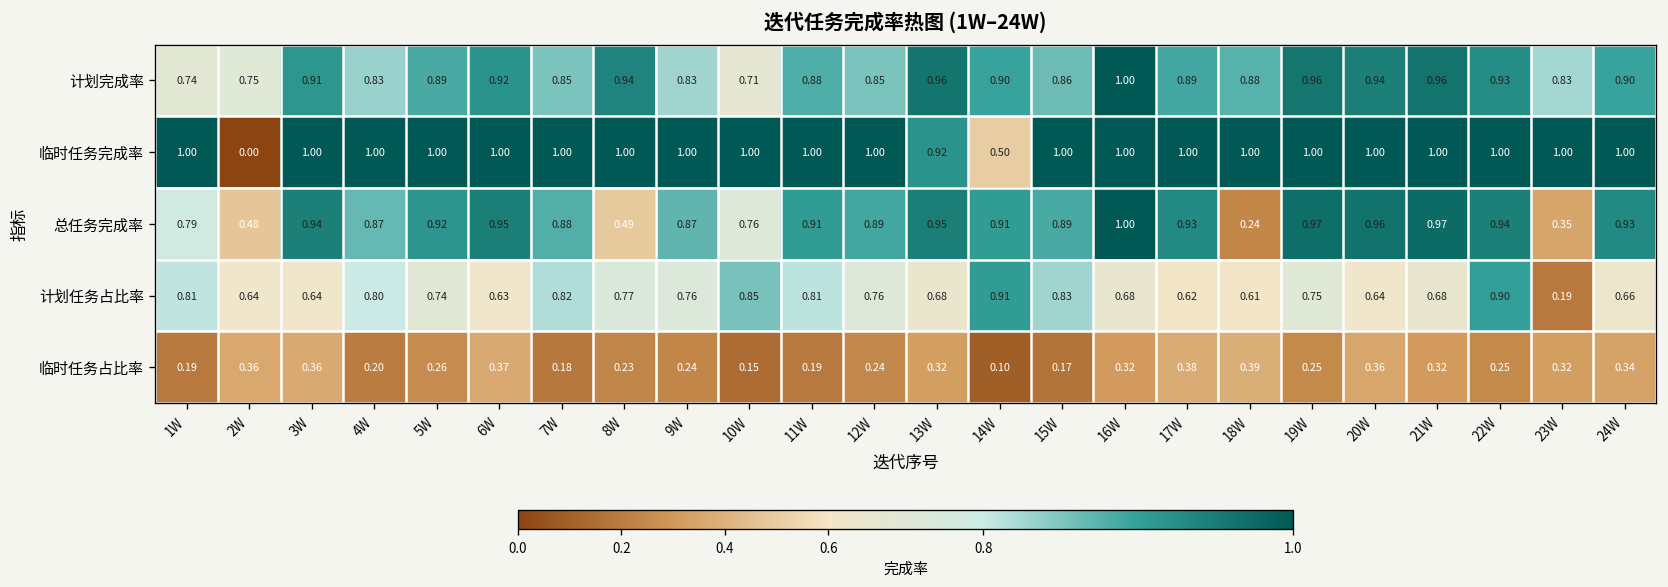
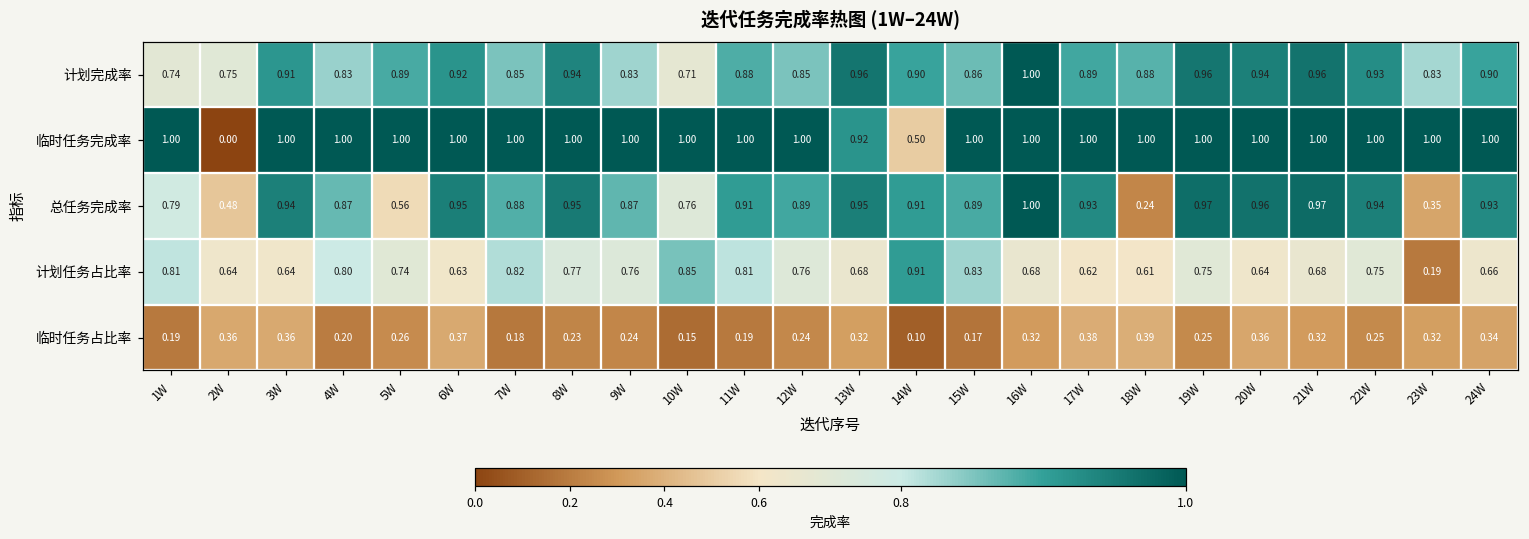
  {
    "计划完成率": {
      "1W": 0.74,
      "2W": 0.75,
      "3W": 0.91,
      "4W": 0.83,
      "5W": 0.89,
      "6W": 0.92,
      "7W": 0.85,
      "8W": 0.94,
      "9W": 0.83,
      "10W": 0.71,
      "11W": 0.88,
      "12W": 0.85,
      "13W": 0.96,
      "14W": 0.90,
      "15W": 0.86,
      "16W": 1.00,
      "17W": 0.89,
      "18W": 0.88,
      "19W": 0.96,
      "20W": 0.94,
      "21W": 0.96,
      "22W": 0.93,
      "23W": 0.83,
      "24W": 0.90
    },
    "临时任务完成率": {
      "1W": 1.00,
      "2W": 0.00,
      "3W": 1.00,
      "4W": 1.00,
      "5W": 1.00,
      "6W": 1.00,
      "7W": 1.00,
      "8W": 1.00,
      "9W": 1.00,
      "10W": 1.00,
      "11W": 1.00,
      "12W": 1.00,
      "13W": 0.92,
      "14W": 0.50,
      "15W": 1.00,
      "16W": 1.00,
      "17W": 1.00,
      "18W": 1.00,
      "19W": 1.00,
      "20W": 1.00,
      "21W": 1.00,
      "22W": 1.00,
      "23W": 1.00,
      "24W": 1.00
    },
    "总任务完成率": {
      "1W": 0.79,
      "2W": 0.48,
      "3W": 0.94,
      "4W": 0.87,
-     "5W": 0.92,
+     "5W": 0.56,
      "6W": 0.95,
      "7W": 0.88,
-     "8W": 0.49,
+     "8W": 0.95,
      "9W": 0.87,
      "10W": 0.76,
      "11W": 0.91,
      "12W": 0.89,
      "13W": 0.95,
      "14W": 0.91,
      "15W": 0.89,
      "16W": 1.00,
      "17W": 0.93,
      "18W": 0.24,
      "19W": 0.97,
      "20W": 0.96,
      "21W": 0.97,
      "22W": 0.94,
      "23W": 0.35,
      "24W": 0.93
    },
    "计划任务占比率": {
      "1W": 0.81,
      "2W": 0.64,
      "3W": 0.64,
      "4W": 0.80,
      "5W": 0.74,
      "6W": 0.63,
      "7W": 0.82,
      "8W": 0.77,
      "9W": 0.76,
      "10W": 0.85,
      "11W": 0.81,
      "12W": 0.76,
      "13W": 0.68,
      "14W": 0.91,
      "15W": 0.83,
      "16W": 0.68,
      "17W": 0.62,
      "18W": 0.61,
      "19W": 0.75,
      "20W": 0.64,
      "21W": 0.68,
-     "22W": 0.90,
+     "22W": 0.75,
      "23W": 0.19,
      "24W": 0.66
    },
    "临时任务占比率": {
      "1W": 0.19,
      "2W": 0.36,
      "3W": 0.36,
      "4W": 0.20,
      "5W": 0.26,
      "6W": 0.37,
      "7W": 0.18,
      "8W": 0.23,
      "9W": 0.24,
      "10W": 0.15,
      "11W": 0.19,
      "12W": 0.24,
      "13W": 0.32,
      "14W": 0.10,
      "15W": 0.17,
      "16W": 0.32,
      "17W": 0.38,
      "18W": 0.39,
      "19W": 0.25,
      "20W": 0.36,
      "21W": 0.32,
      "22W": 0.25,
      "23W": 0.32,
      "24W": 0.34
    }
  }
